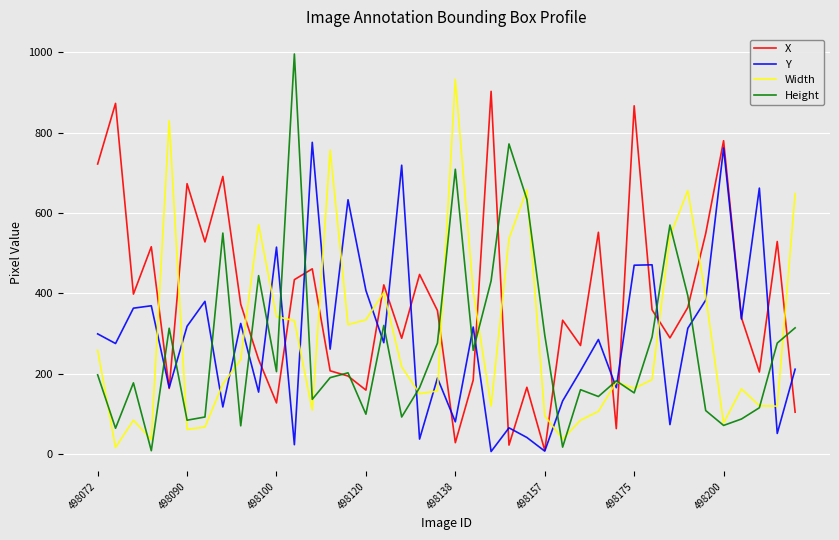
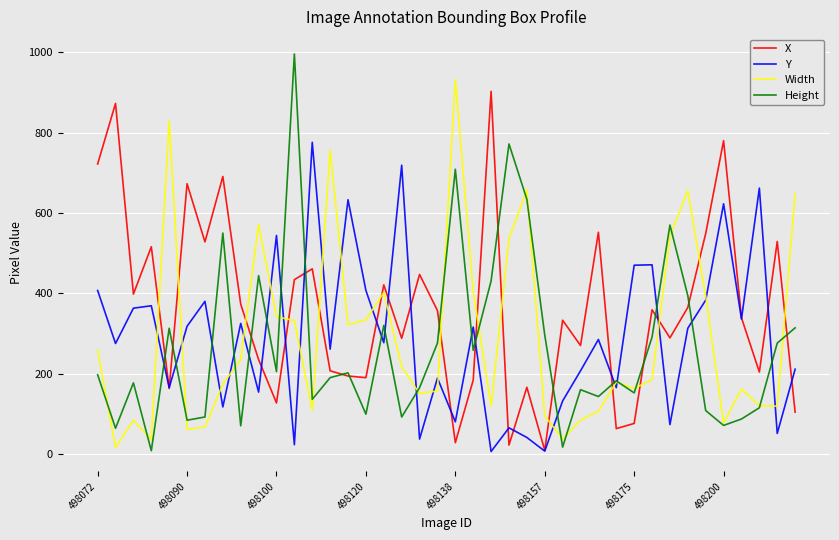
  {
    "X": {
      "498072": 720,
      "498090": 670,
      "498100": 130,
-     "498120": 160,
+     "498120": 190,
      "498138": 30,
-     "498175": 870,
+     "498175": 80,
      "498200": 780
    },
    "Y": {
-     "498072": 300,
+     "498072": 410,
      "498090": 320,
-     "498100": 520,
+     "498100": 540,
      "498120": 410,
      "498138": 80,
      "498175": 470,
-     "498200": 760
+     "498200": 620
    },
    "Width": {
      "498072": 260,
      "498090": 60,
      "498100": 340,
      "498120": 330,
      "498138": 930,
      "498157": 100,
      "498175": 160
    },
    "Height": {
      "498072": 200,
      "498090": 80,
      "498100": 210,
      "498120": 100,
      "498138": 710,
      "498157": 300,
      "498175": 150
    }
  }
